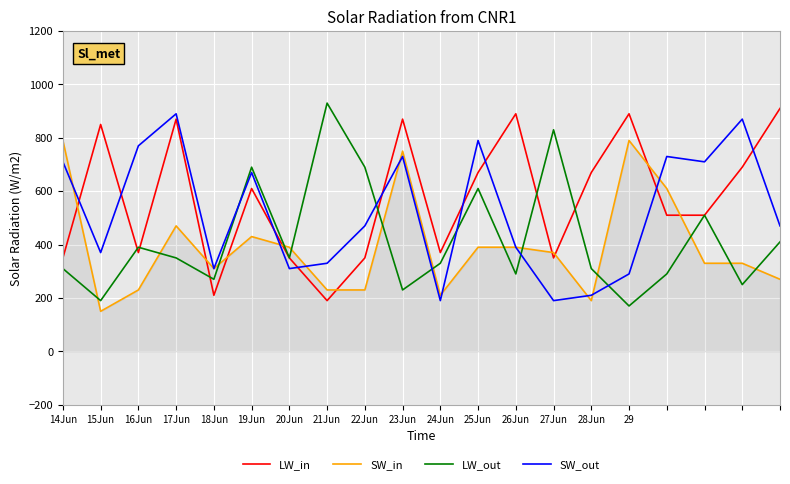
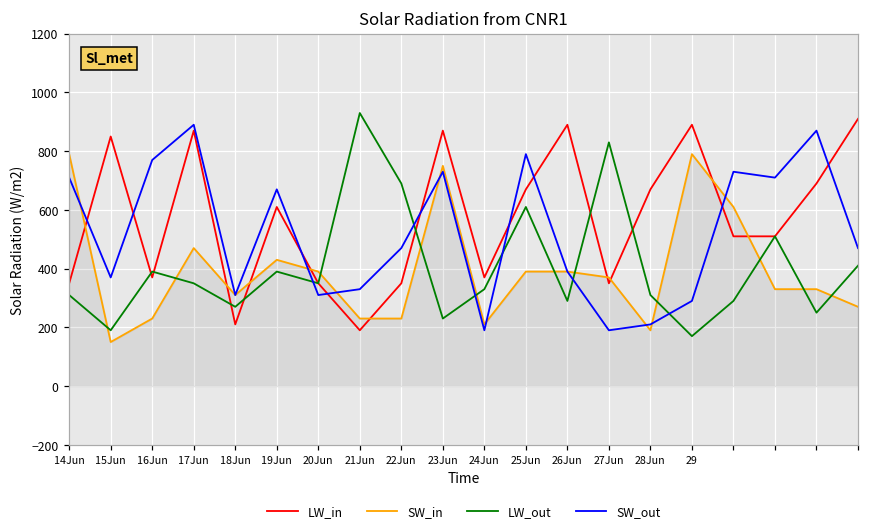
  {
    "LW_in": {
      "14Jun": 350,
      "15Jun": 850,
      "16Jun": 370,
      "17Jun": 870,
      "18Jun": 210,
      "19Jun": 610,
      "21Jun": 190,
      "22Jun": 350,
      "23Jun": 870,
      "24Jun": 370,
      "25Jun": 670,
      "26Jun": 890,
      "27Jun": 350,
      "28Jun": 670,
      "29": 890
    },
    "SW_in": {
      "14Jun": 790,
      "15Jun": 150,
      "16Jun": 230,
      "17Jun": 470,
      "19Jun": 430,
      "20Jun": 390,
      "21Jun": 230,
      "22Jun": 230,
      "23Jun": 750,
      "24Jun": 210,
      "25Jun": 390,
      "27Jun": 370,
      "28Jun": 190,
      "29": 790
    },
    "LW_out": {
      "14Jun": 310,
      "15Jun": 190,
      "16Jun": 390,
      "17Jun": 350,
      "18Jun": 270,
-     "19Jun": 690,
+     "19Jun": 390,
      "21Jun": 930,
      "22Jun": 690,
      "23Jun": 230,
      "24Jun": 330,
      "25Jun": 610,
      "26Jun": 290,
      "27Jun": 830,
      "28Jun": 310,
      "29": 170
    },
    "SW_out": {
      "14Jun": 710,
      "15Jun": 370,
      "16Jun": 770,
      "17Jun": 890,
      "19Jun": 670,
      "20Jun": 310,
      "21Jun": 330,
      "22Jun": 470,
      "23Jun": 730,
      "24Jun": 190,
      "25Jun": 790,
      "27Jun": 190,
      "28Jun": 210,
      "29": 290
    }
  }
